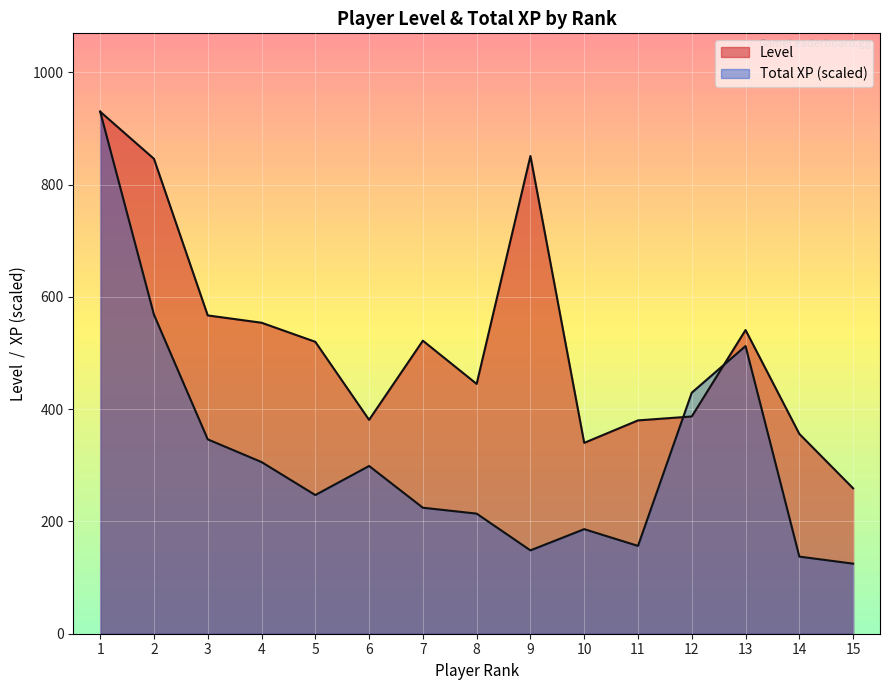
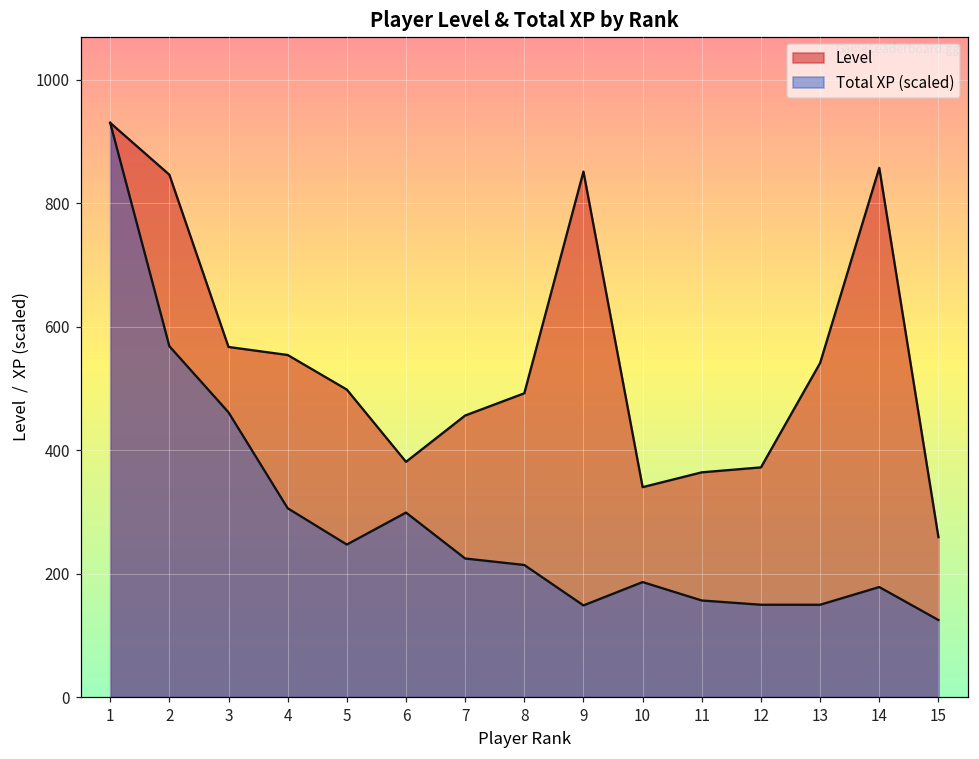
  {
    "Level": {
      "2": 850,
      "3": 570,
      "4": 550,
-     "5": 520,
+     "5": 500,
      "6": 380,
-     "7": 520,
-     "8": 450,
+     "7": 460,
+     "8": 490,
      "9": 850,
      "10": 340,
-     "11": 380,
-     "12": 390,
+     "11": 360,
+     "12": 370,
      "13": 540,
-     "14": 360,
+     "14": 860,
      "15": 260
    },
    "Total XP (scaled)": {
      "2": 570,
-     "3": 350,
+     "3": 460,
      "4": 310,
      "5": 250,
      "6": 300,
      "7": 220,
      "8": 210,
      "9": 150,
      "10": 190,
      "11": 160,
-     "12": 430,
-     "13": 510,
-     "14": 140,
+     "12": 150,
+     "13": 150,
+     "14": 180,
      "15": 120
    }
  }
